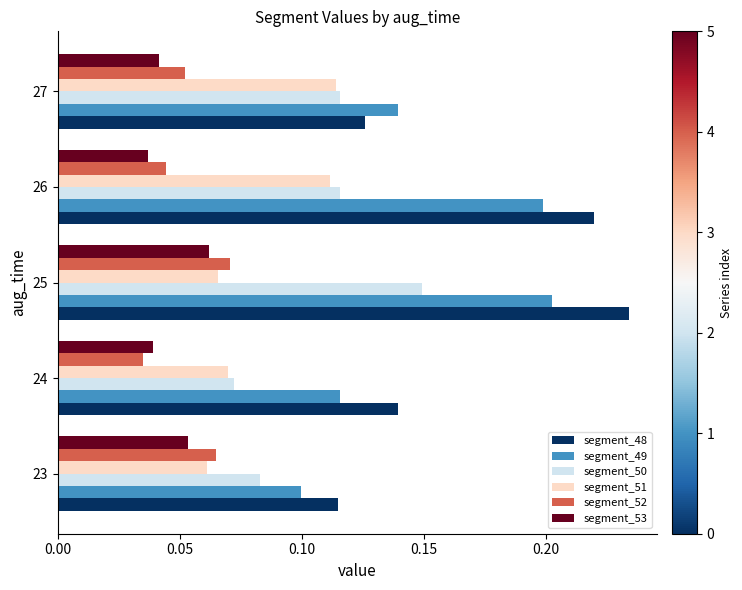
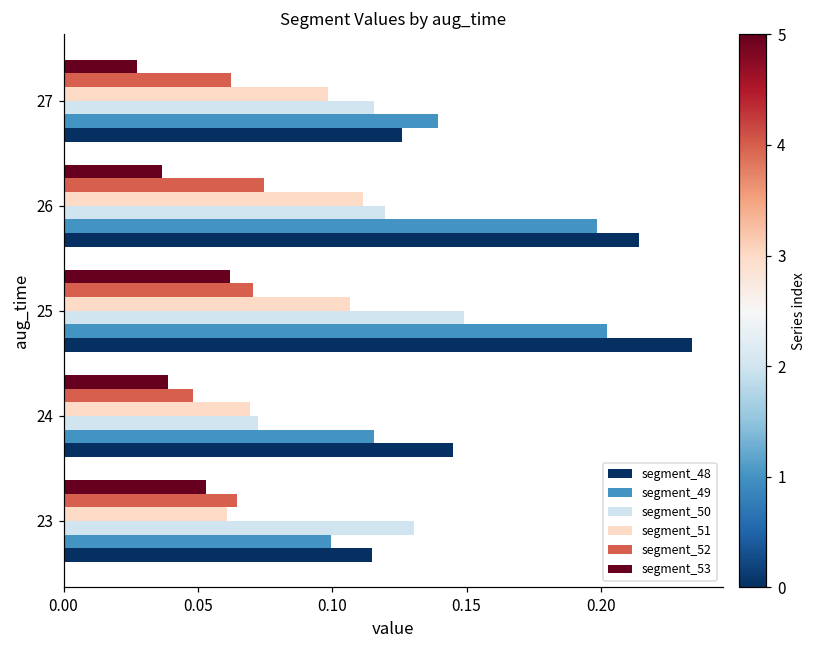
  {
    "segment_48": {
      "27": 0.126,
-     "26": 0.219,
+     "26": 0.214,
      "25": 0.234,
-     "24": 0.139,
+     "24": 0.145,
      "23": 0.115
    },
    "segment_49": {
      "27": 0.139,
      "26": 0.199,
      "25": 0.202,
      "24": 0.116,
      "23": 0.100
    },
    "segment_50": {
      "27": 0.115,
-     "26": 0.116,
+     "26": 0.120,
      "25": 0.149,
      "24": 0.072,
-     "23": 0.083
+     "23": 0.131
    },
    "segment_51": {
-     "27": 0.114,
+     "27": 0.098,
      "26": 0.111,
-     "25": 0.066,
+     "25": 0.107,
      "24": 0.070,
      "23": 0.061
    },
    "segment_52": {
-     "27": 0.052,
-     "26": 0.044,
+     "27": 0.062,
+     "26": 0.075,
      "25": 0.071,
-     "24": 0.035,
+     "24": 0.048,
      "23": 0.065
    },
    "segment_53": {
-     "27": 0.041,
+     "27": 0.027,
      "26": 0.037,
      "25": 0.062,
      "24": 0.039,
      "23": 0.053
    }
  }
